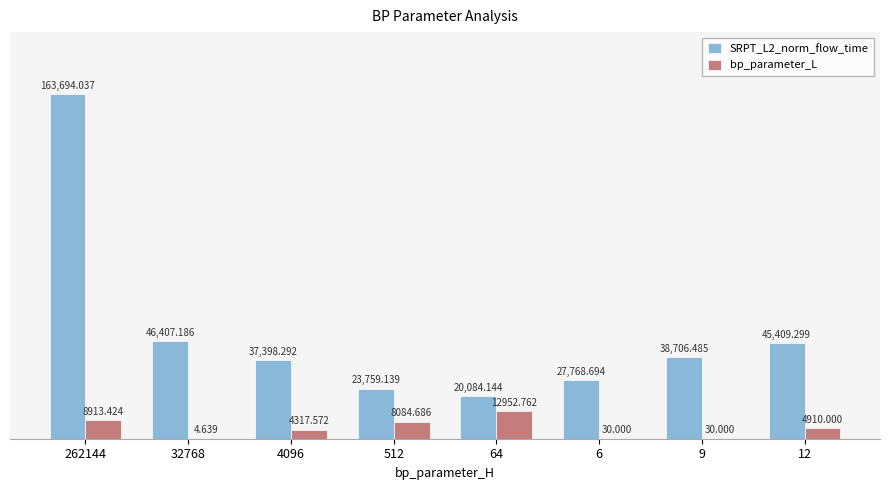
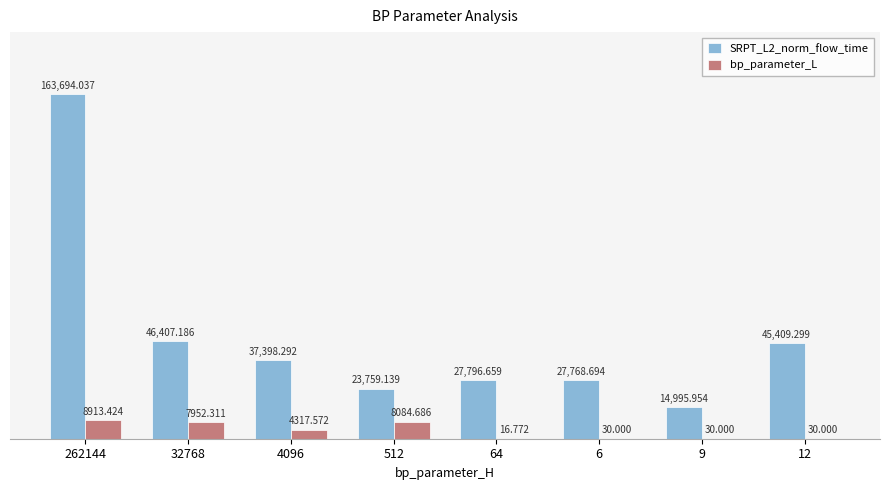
  {
    "SRPT_L2_norm_flow_time": {
      "262144": "163,694.037",
      "32768": "46,407.186",
      "4096": "37,398.292",
      "512": "23,759.139",
-     "64": "20,084.144",
+     "64": "27,796.659",
      "6": "27,768.694",
-     "9": "38,706.485",
+     "9": "14,995.954",
      "12": "45,409.299"
    },
    "bp_parameter_L": {
      "262144": "8913.424",
-     "32768": "4.639",
+     "32768": "7952.311",
      "4096": "4317.572",
      "512": "8084.686",
-     "64": "12952.762",
+     "64": "16.772",
      "6": "30.000",
      "9": "30.000",
-     "12": "4910.000"
+     "12": "30.000"
    }
  }
